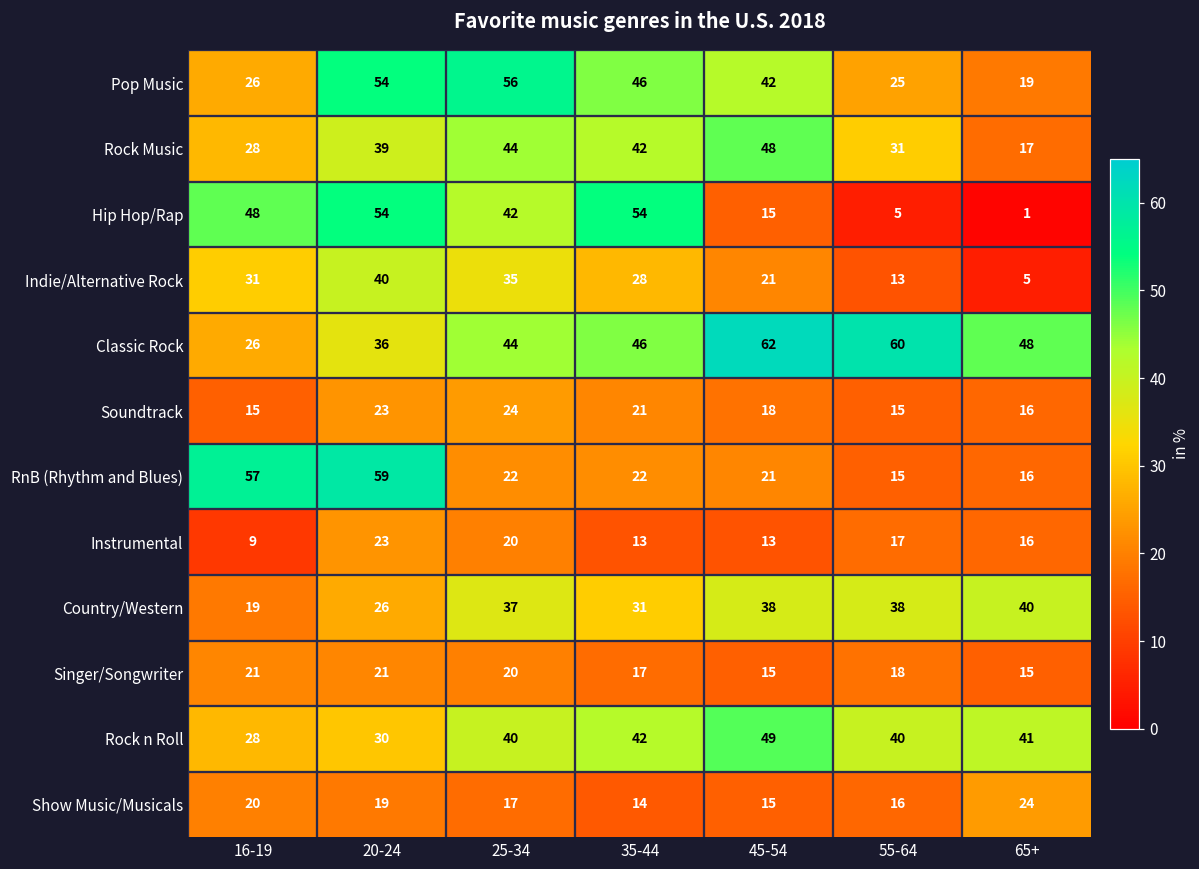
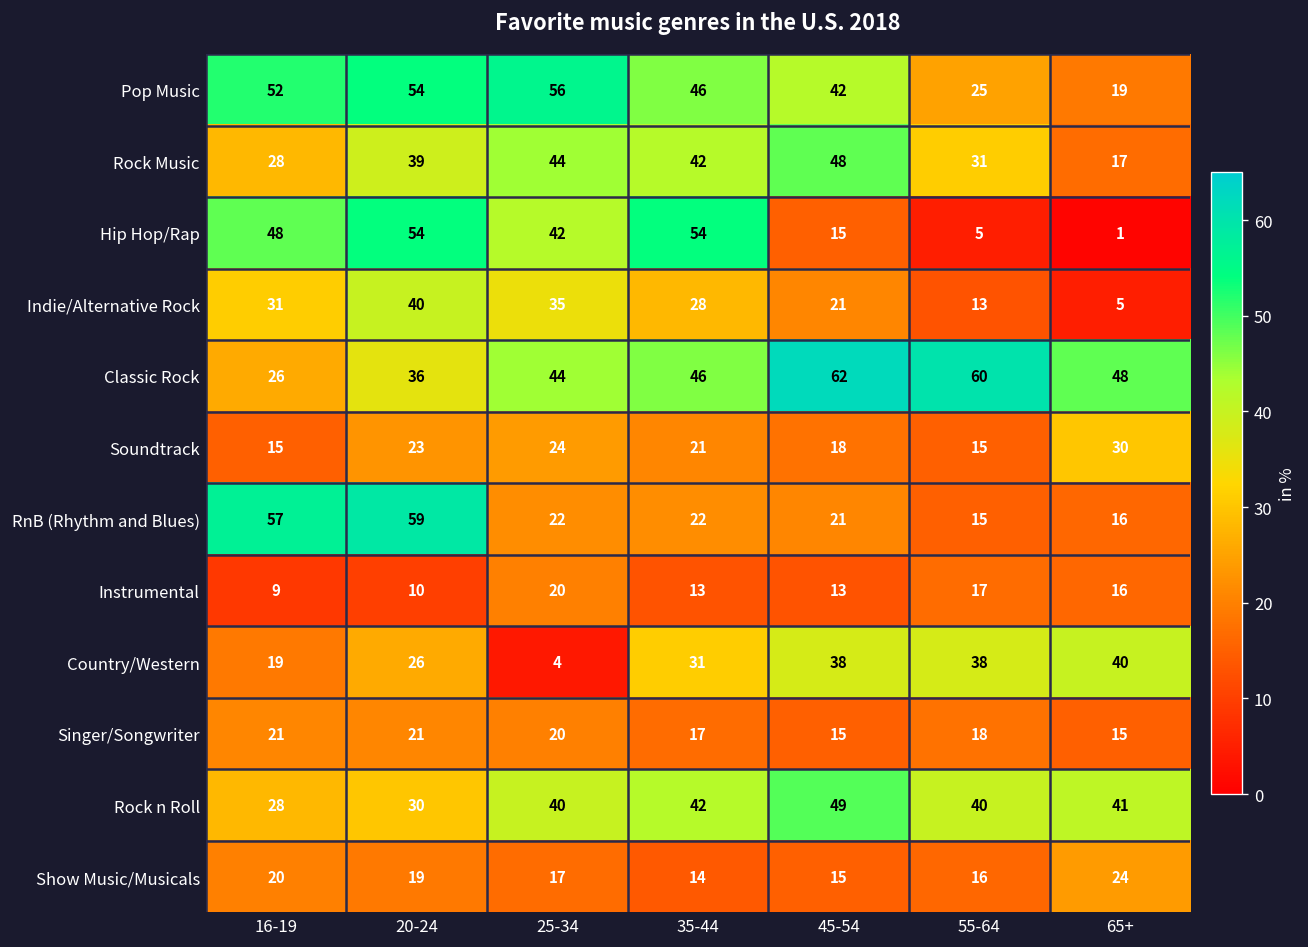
  {
    "Pop Music": {
-     "16-19": 26,
+     "16-19": 52,
      "20-24": 54,
      "25-34": 56,
      "35-44": 46,
      "45-54": 42,
      "55-64": 25,
      "65+": 19
    },
    "Rock Music": {
      "16-19": 28,
      "20-24": 39,
      "25-34": 44,
      "35-44": 42,
      "45-54": 48,
      "55-64": 31,
      "65+": 17
    },
    "Hip Hop/Rap": {
      "16-19": 48,
      "20-24": 54,
      "25-34": 42,
      "35-44": 54,
      "45-54": 15,
      "55-64": 5,
      "65+": 1
    },
    "Indie/Alternative Rock": {
      "16-19": 31,
      "20-24": 40,
      "25-34": 35,
      "35-44": 28,
      "45-54": 21,
      "55-64": 13,
      "65+": 5
    },
    "Classic Rock": {
      "16-19": 26,
      "20-24": 36,
      "25-34": 44,
      "35-44": 46,
      "45-54": 62,
      "55-64": 60,
      "65+": 48
    },
    "Soundtrack": {
      "16-19": 15,
      "20-24": 23,
      "25-34": 24,
      "35-44": 21,
      "45-54": 18,
      "55-64": 15,
-     "65+": 16
+     "65+": 30
    },
    "RnB (Rhythm and Blues)": {
      "16-19": 57,
      "20-24": 59,
      "25-34": 22,
      "35-44": 22,
      "45-54": 21,
      "55-64": 15,
      "65+": 16
    },
    "Instrumental": {
      "16-19": 9,
-     "20-24": 23,
+     "20-24": 10,
      "25-34": 20,
      "35-44": 13,
      "45-54": 13,
      "55-64": 17,
      "65+": 16
    },
    "Country/Western": {
      "16-19": 19,
      "20-24": 26,
-     "25-34": 37,
+     "25-34": 4,
      "35-44": 31,
      "45-54": 38,
      "55-64": 38,
      "65+": 40
    },
    "Singer/Songwriter": {
      "16-19": 21,
      "20-24": 21,
      "25-34": 20,
      "35-44": 17,
      "45-54": 15,
      "55-64": 18,
      "65+": 15
    },
    "Rock n Roll": {
      "16-19": 28,
      "20-24": 30,
      "25-34": 40,
      "35-44": 42,
      "45-54": 49,
      "55-64": 40,
      "65+": 41
    },
    "Show Music/Musicals": {
      "16-19": 20,
      "20-24": 19,
      "25-34": 17,
      "35-44": 14,
      "45-54": 15,
      "55-64": 16,
      "65+": 24
    }
  }
